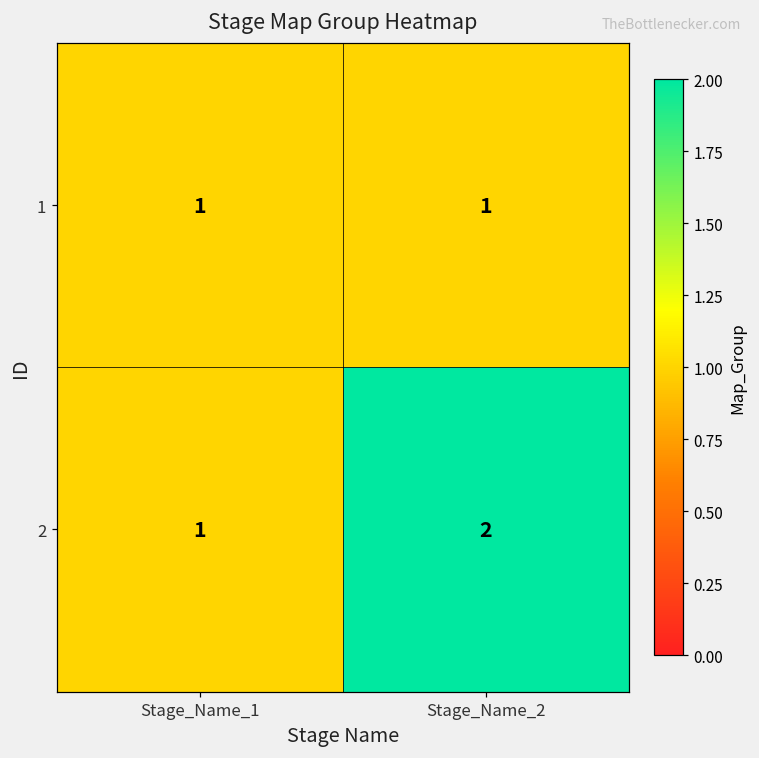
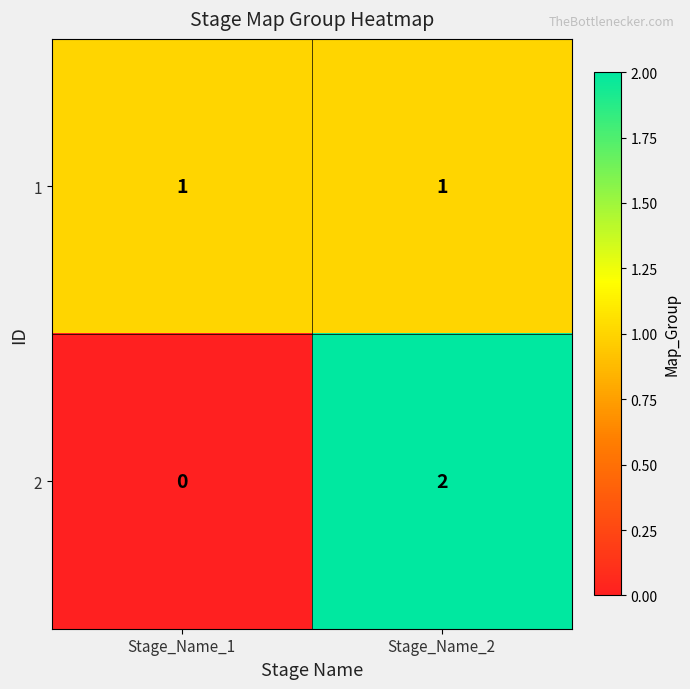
  {
    "1": {
      "Stage_Name_1": 1,
      "Stage_Name_2": 1
    },
    "2": {
-     "Stage_Name_1": 1,
+     "Stage_Name_1": 0,
      "Stage_Name_2": 2
    }
  }
